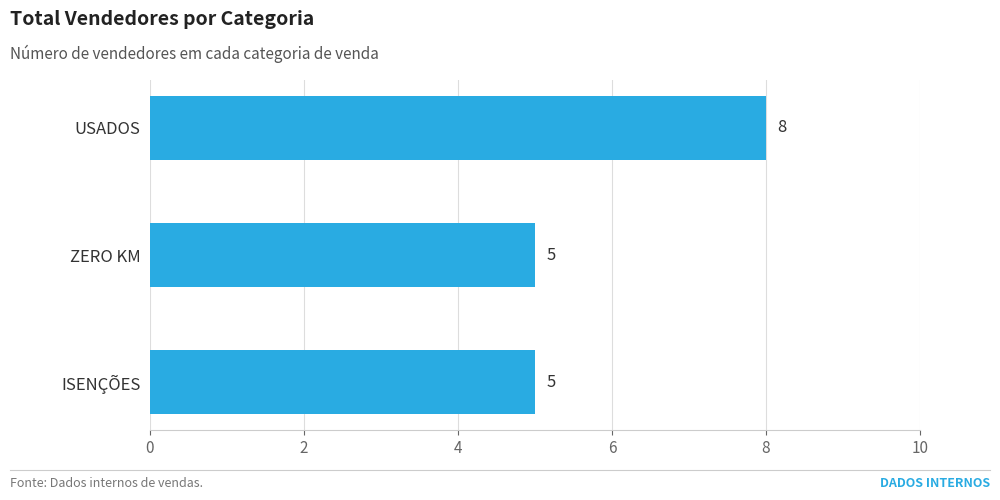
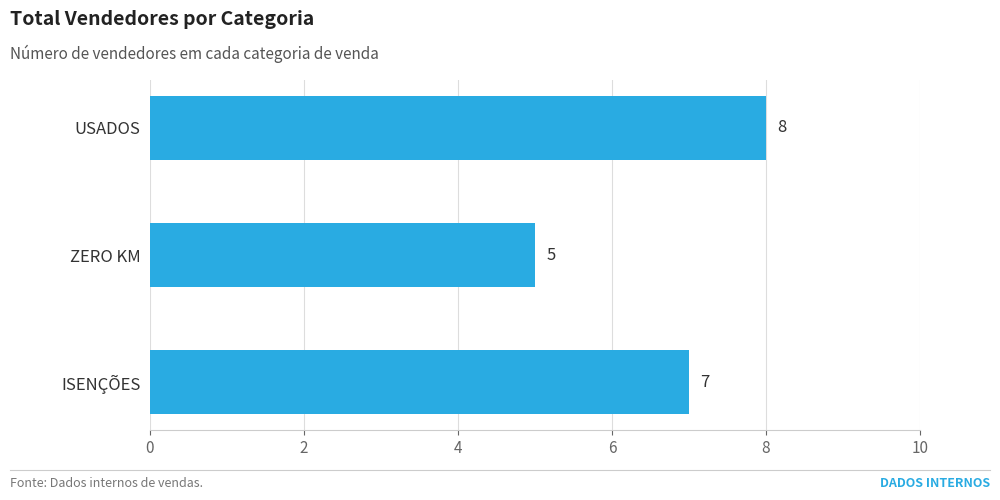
  {
    "USADOS": 8,
    "ZERO KM": 5,
-   "ISENÇÕES": 5
+   "ISENÇÕES": 7
  }
